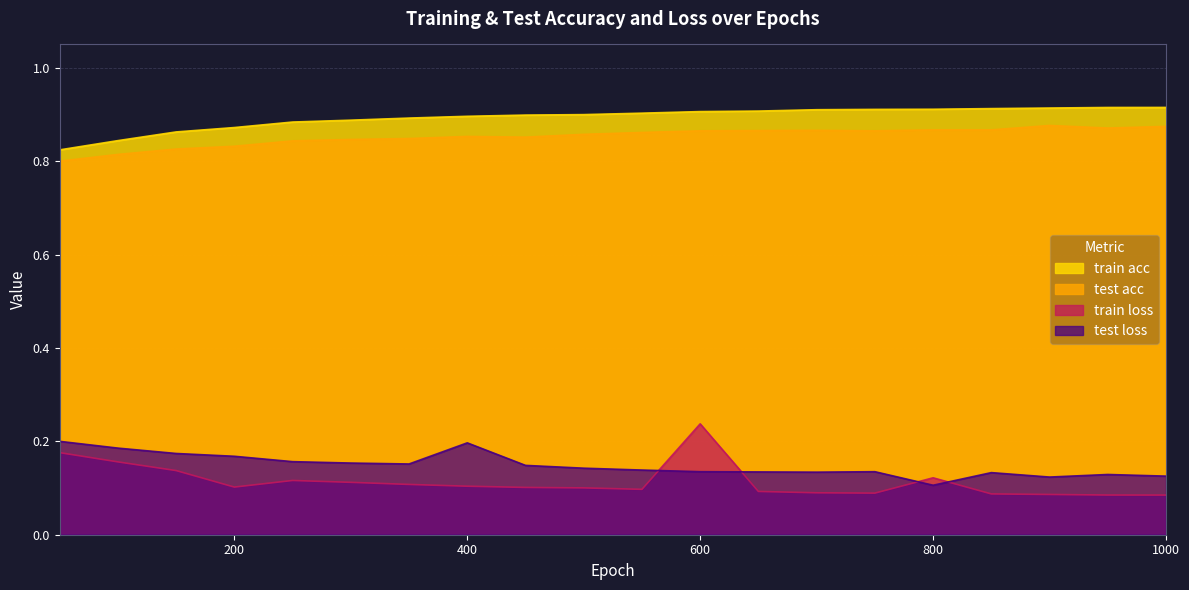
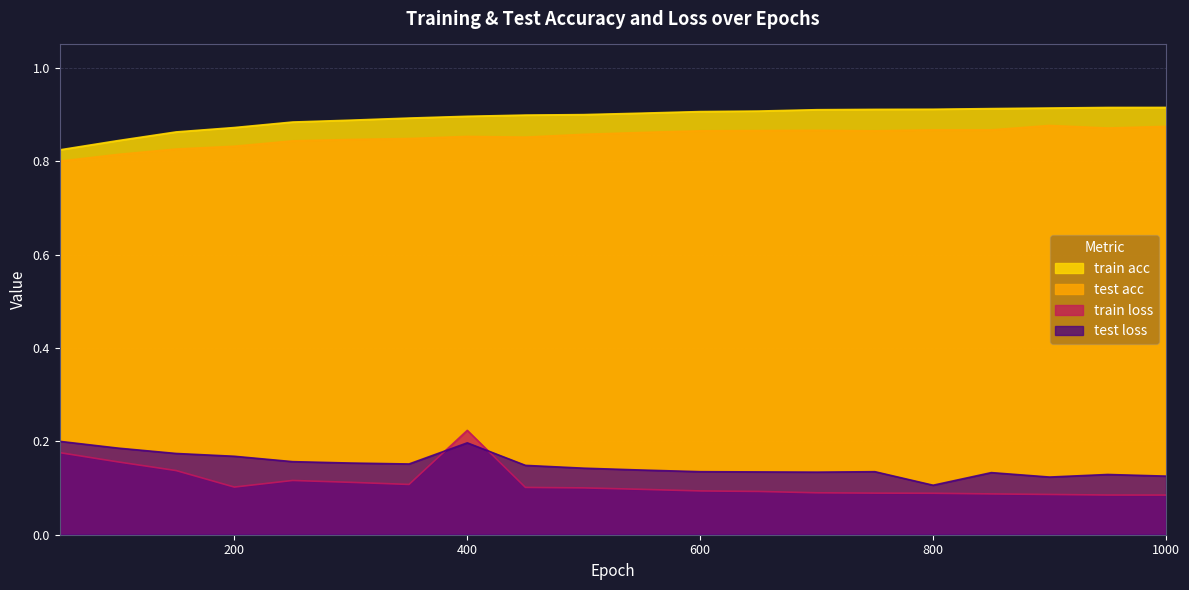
  {
    "train loss": {
      "200": 0.10,
-     "400": 0.10,
-     "600": 0.24,
-     "800": 0.12,
+     "400": 0.22,
+     "600": 0.09,
+     "800": 0.09,
      "1000": 0.08
    },
    "test loss": {
      "200": 0.17,
      "400": 0.20,
      "600": 0.13,
      "800": 0.11,
      "1000": 0.13
    }
  }
